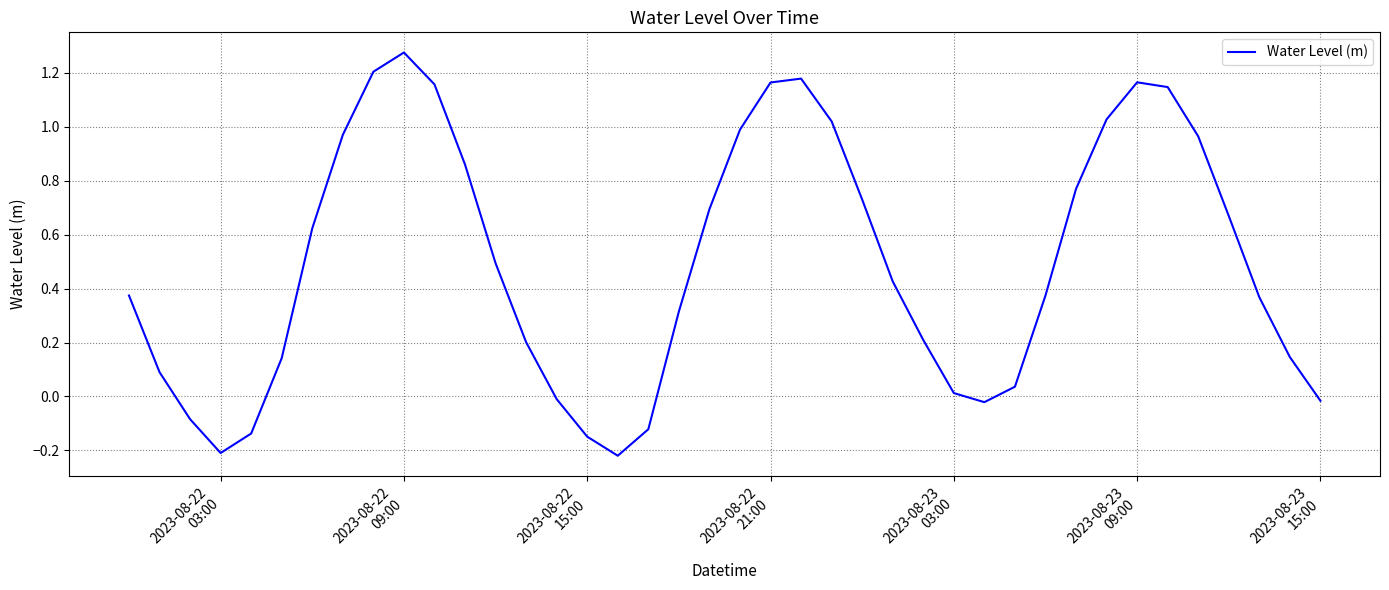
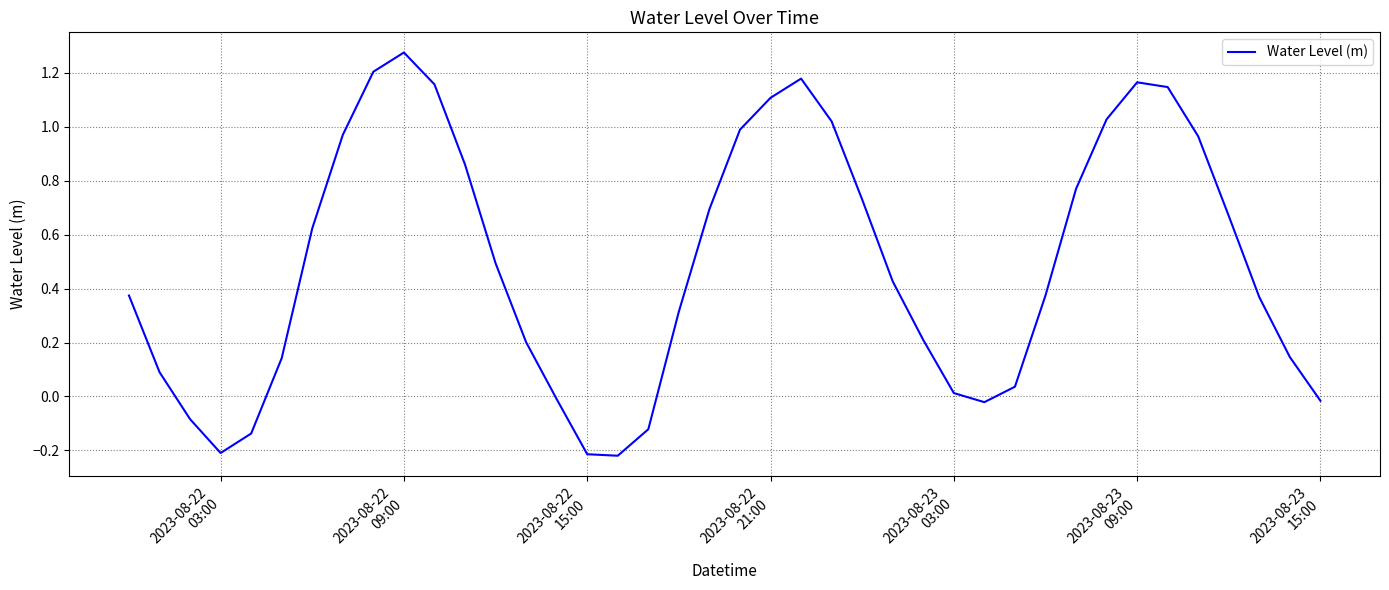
  {
    "2023-08-22 03:00": -0.21,
    "2023-08-22 09:00": 1.28,
-   "2023-08-22 15:00": -0.15,
-   "2023-08-22 21:00": 1.16,
+   "2023-08-22 15:00": -0.21,
+   "2023-08-22 21:00": 1.11,
    "2023-08-23 03:00": 0.01,
    "2023-08-23 09:00": 1.17,
    "2023-08-23 15:00": -0.02
  }
